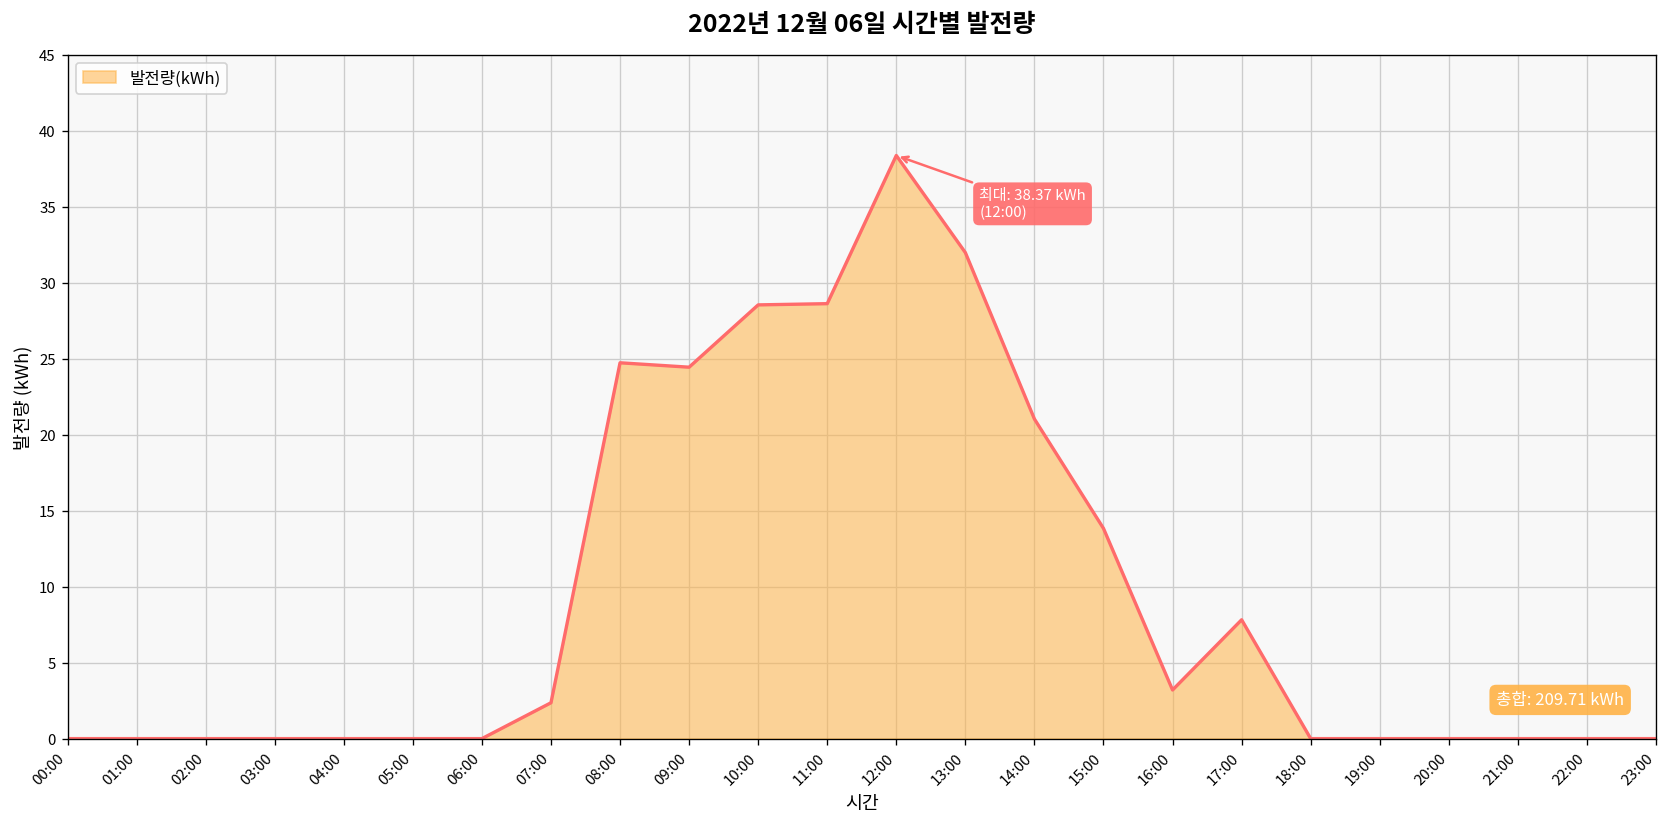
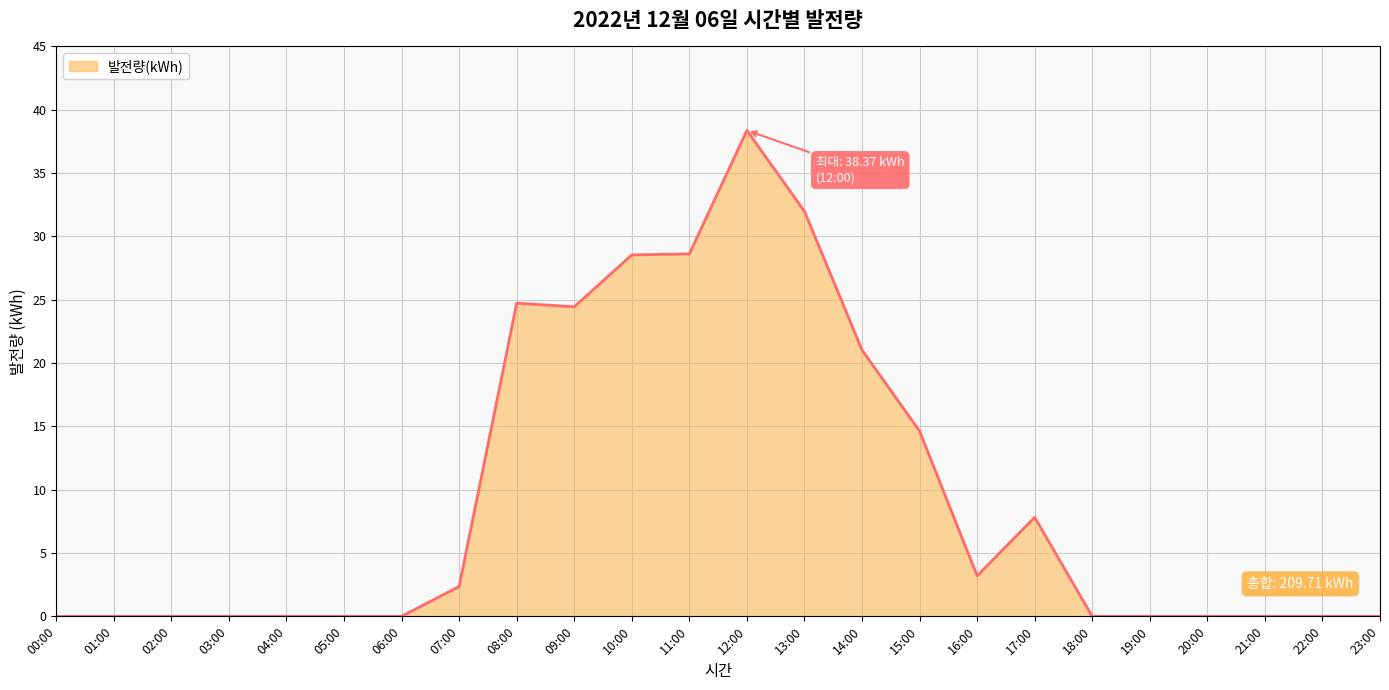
  {
    "00:00": 0.0,
    "01:00": 0.0,
    "02:00": 0.0,
    "03:00": 0.0,
    "04:00": 0.0,
    "05:00": 0.0,
    "06:00": 0.0,
    "07:00": 2.4,
    "08:00": 24.7,
    "09:00": 24.4,
    "10:00": 28.5,
    "11:00": 28.6,
    "13:00": 32.0,
    "14:00": 21.0,
-   "15:00": 13.8,
+   "15:00": 14.6,
    "16:00": 3.2,
    "17:00": 7.8,
    "18:00": 0.0,
    "19:00": 0.0,
    "20:00": 0.0,
    "21:00": 0.0,
    "22:00": 0.0,
    "23:00": 0.0
  }
